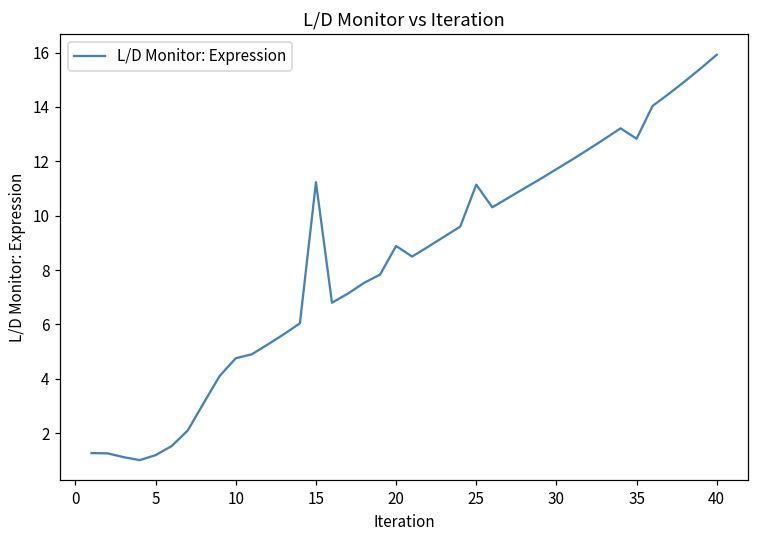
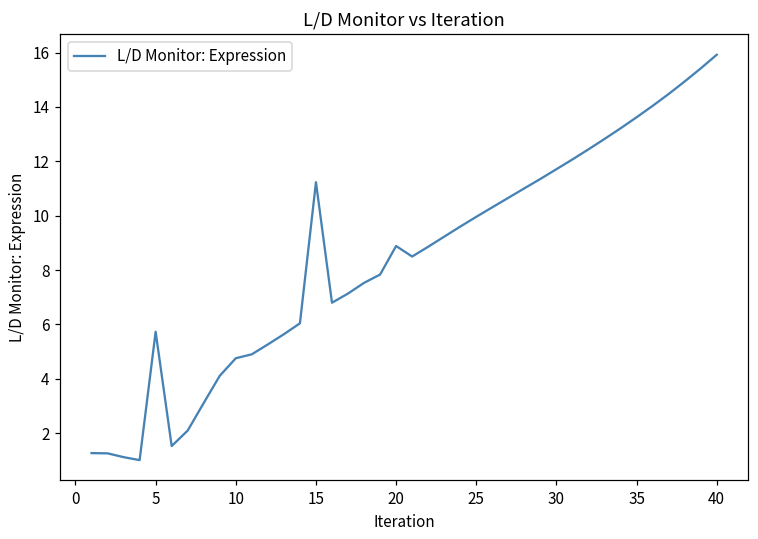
  {
-   "5": 1.2,
+   "5": 5.7,
    "10": 4.8,
    "15": 11.2,
    "20": 8.9,
-   "25": 11.1,
+   "25": 10.0,
    "30": 11.7,
-   "35": 12.8,
+   "35": 13.6,
    "40": 15.9
  }
